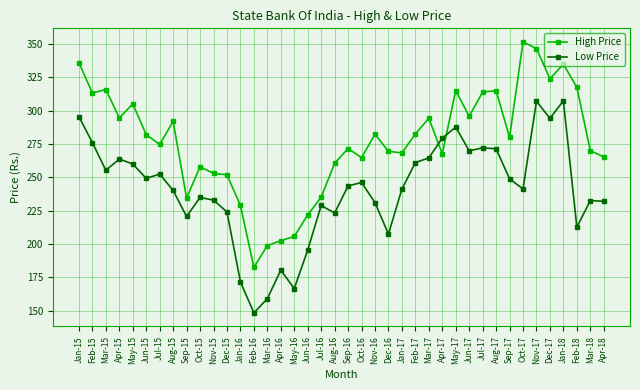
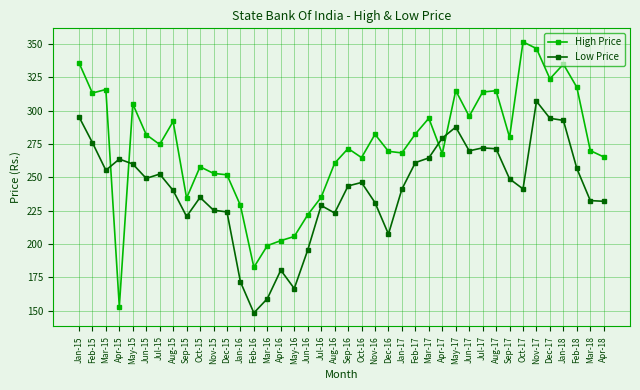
  {
    "High Price": {
      "Jan-15": 336,
      "Feb-15": 313,
      "Mar-15": 316,
-     "Apr-15": 295,
+     "Apr-15": 153,
      "May-15": 305,
      "Jun-15": 282,
      "Jul-15": 275,
      "Aug-15": 292,
      "Sep-15": 234,
      "Oct-15": 258,
      "Nov-15": 253,
      "Dec-15": 252,
      "Jan-16": 229,
      "Feb-16": 183,
      "Mar-16": 199,
      "Apr-16": 203,
      "May-16": 206,
      "Jun-16": 222,
      "Jul-16": 235,
      "Aug-16": 261,
      "Sep-16": 272,
      "Oct-16": 265,
      "Nov-16": 282,
      "Dec-16": 269,
      "Jan-17": 268,
      "Feb-17": 282,
      "Mar-17": 294,
      "Apr-17": 268,
      "May-17": 315,
      "Jun-17": 296,
      "Jul-17": 314,
      "Aug-17": 315,
      "Sep-17": 280,
      "Oct-17": 352,
      "Nov-17": 347,
      "Dec-17": 324,
      "Feb-18": 317,
      "Mar-18": 270,
      "Apr-18": 265
    },
    "Low Price": {
      "Jan-15": 295,
      "Feb-15": 276,
      "Mar-15": 255,
      "Apr-15": 264,
      "May-15": 260,
      "Jun-15": 249,
      "Jul-15": 252,
      "Aug-15": 240,
      "Sep-15": 221,
      "Oct-15": 235,
-     "Nov-15": 233,
+     "Nov-15": 225,
      "Dec-15": 224,
      "Jan-16": 172,
      "Feb-16": 148,
      "Mar-16": 159,
      "Apr-16": 180,
      "May-16": 167,
      "Jun-16": 195,
      "Jul-16": 229,
      "Aug-16": 223,
      "Sep-16": 244,
      "Oct-16": 246,
      "Nov-16": 231,
      "Dec-16": 207,
      "Jan-17": 241,
      "Feb-17": 261,
      "Mar-17": 265,
      "Apr-17": 279,
      "May-17": 288,
      "Jun-17": 270,
      "Jul-17": 272,
      "Aug-17": 271,
      "Sep-17": 249,
      "Oct-17": 241,
      "Nov-17": 307,
      "Dec-17": 294,
-     "Jan-18": 307,
-     "Feb-18": 213,
+     "Jan-18": 293,
+     "Feb-18": 257,
      "Mar-18": 233,
      "Apr-18": 232
    }
  }
